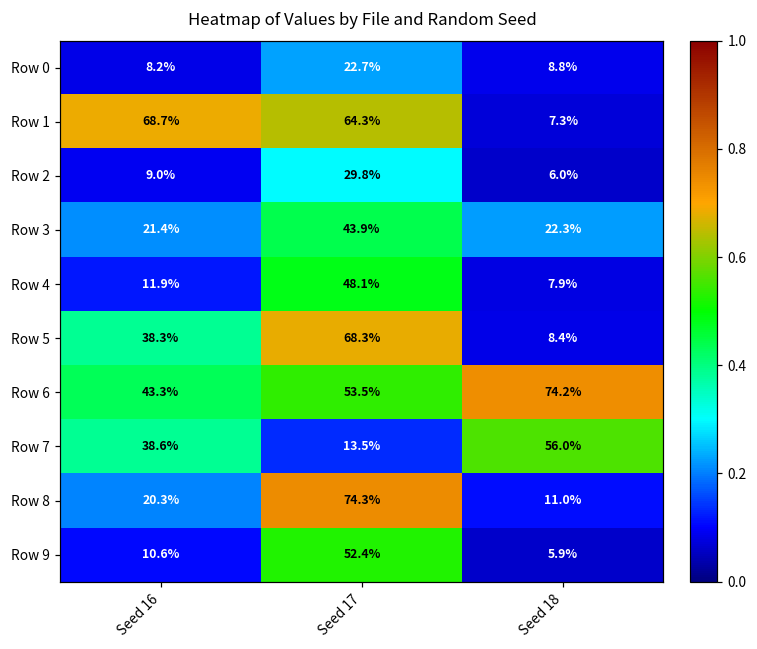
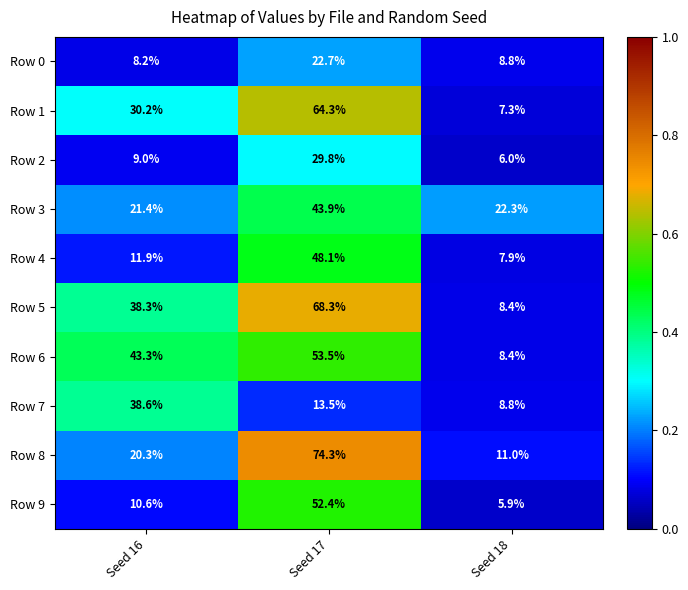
  {
    "Row 0": {
      "Seed 16": "8.2%",
      "Seed 17": "22.7%",
      "Seed 18": "8.8%"
    },
    "Row 1": {
-     "Seed 16": "68.7%",
+     "Seed 16": "30.2%",
      "Seed 17": "64.3%",
      "Seed 18": "7.3%"
    },
    "Row 2": {
      "Seed 16": "9.0%",
      "Seed 17": "29.8%",
      "Seed 18": "6.0%"
    },
    "Row 3": {
      "Seed 16": "21.4%",
      "Seed 17": "43.9%",
      "Seed 18": "22.3%"
    },
    "Row 4": {
      "Seed 16": "11.9%",
      "Seed 17": "48.1%",
      "Seed 18": "7.9%"
    },
    "Row 5": {
      "Seed 16": "38.3%",
      "Seed 17": "68.3%",
      "Seed 18": "8.4%"
    },
    "Row 6": {
      "Seed 16": "43.3%",
      "Seed 17": "53.5%",
-     "Seed 18": "74.2%"
+     "Seed 18": "8.4%"
    },
    "Row 7": {
      "Seed 16": "38.6%",
      "Seed 17": "13.5%",
-     "Seed 18": "56.0%"
+     "Seed 18": "8.8%"
    },
    "Row 8": {
      "Seed 16": "20.3%",
      "Seed 17": "74.3%",
      "Seed 18": "11.0%"
    },
    "Row 9": {
      "Seed 16": "10.6%",
      "Seed 17": "52.4%",
      "Seed 18": "5.9%"
    }
  }
